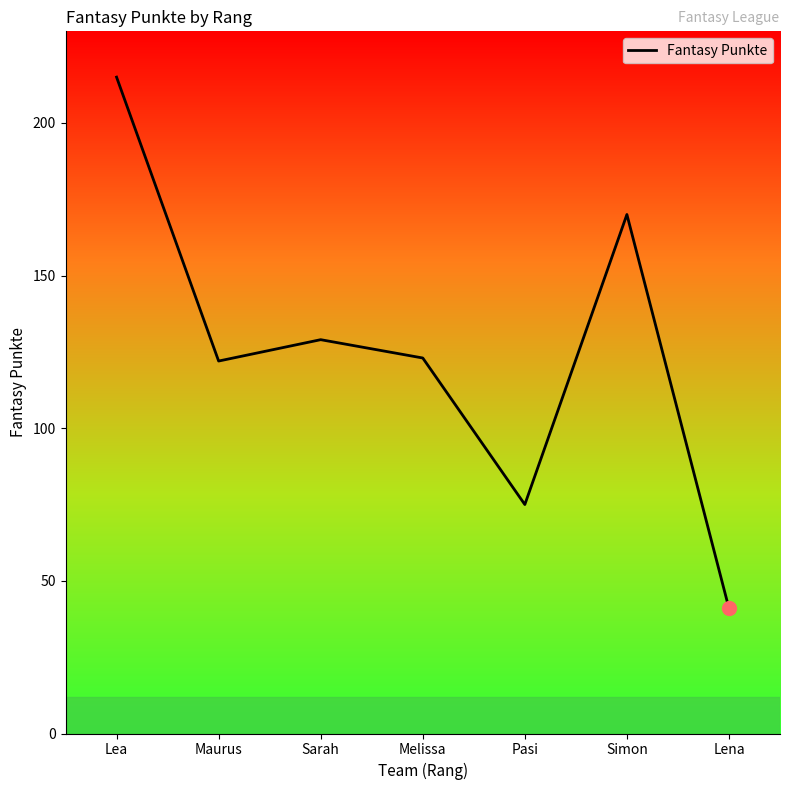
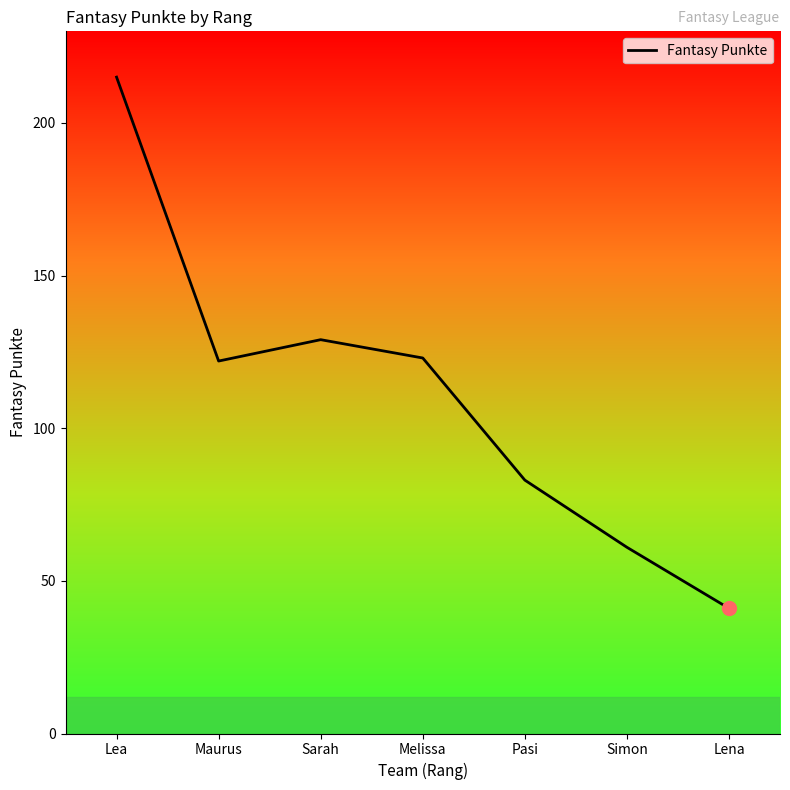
  {
    "Fantasy Punkte": {
      "Lea": 215,
      "Maurus": 122,
      "Sarah": 129,
      "Melissa": 123,
-     "Pasi": 75,
-     "Simon": 170
+     "Pasi": 83,
+     "Simon": 61
    }
  }
